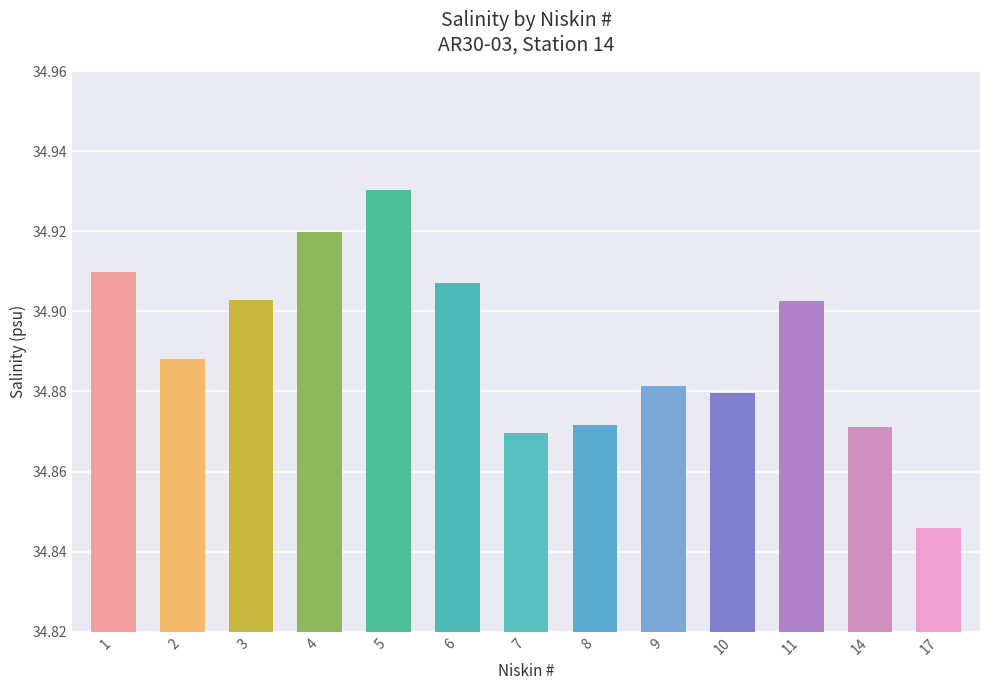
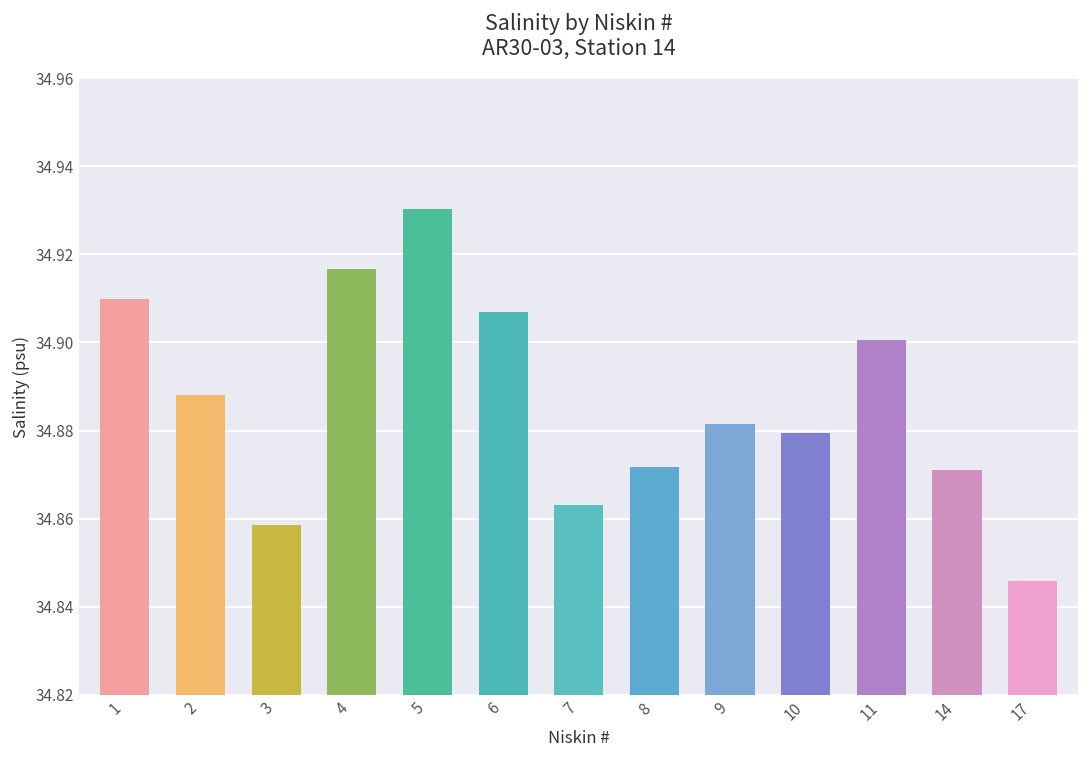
  {
    "1": 34.910,
    "2": 34.888,
-   "3": 34.903,
-   "4": 34.920,
+   "3": 34.859,
+   "4": 34.917,
    "5": 34.930,
    "6": 34.907,
-   "7": 34.870,
+   "7": 34.863,
    "8": 34.872,
    "9": 34.881,
    "10": 34.880,
-   "11": 34.903,
+   "11": 34.901,
    "14": 34.871,
    "17": 34.846
  }
